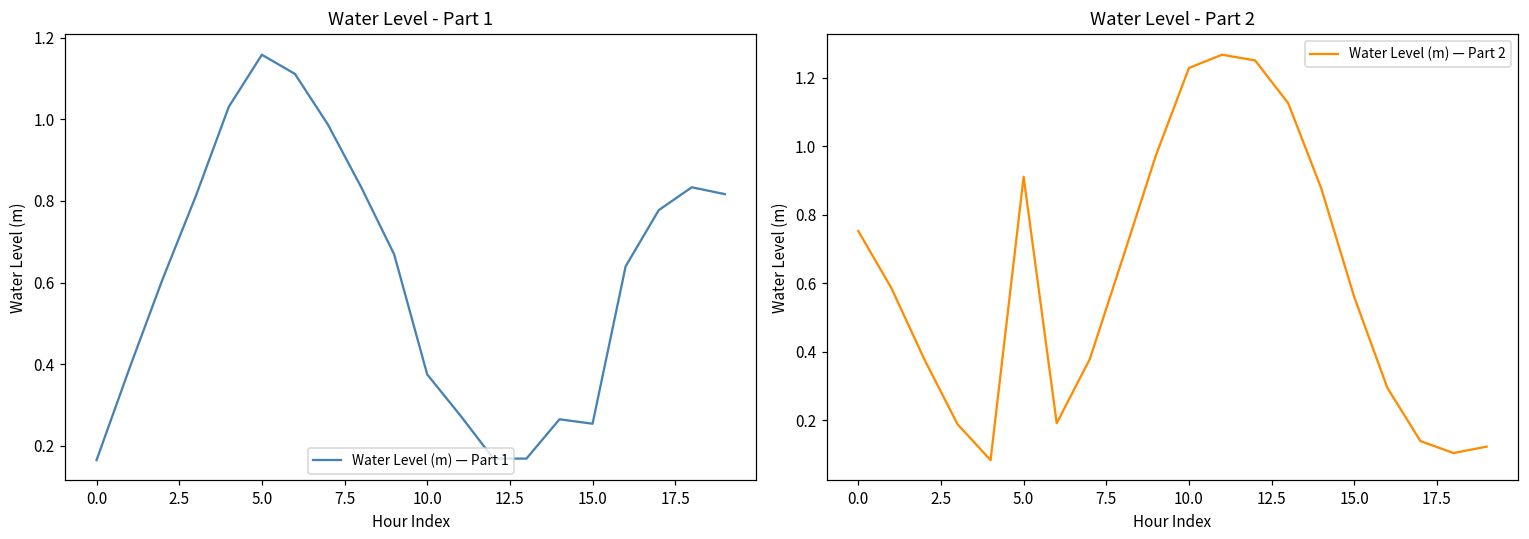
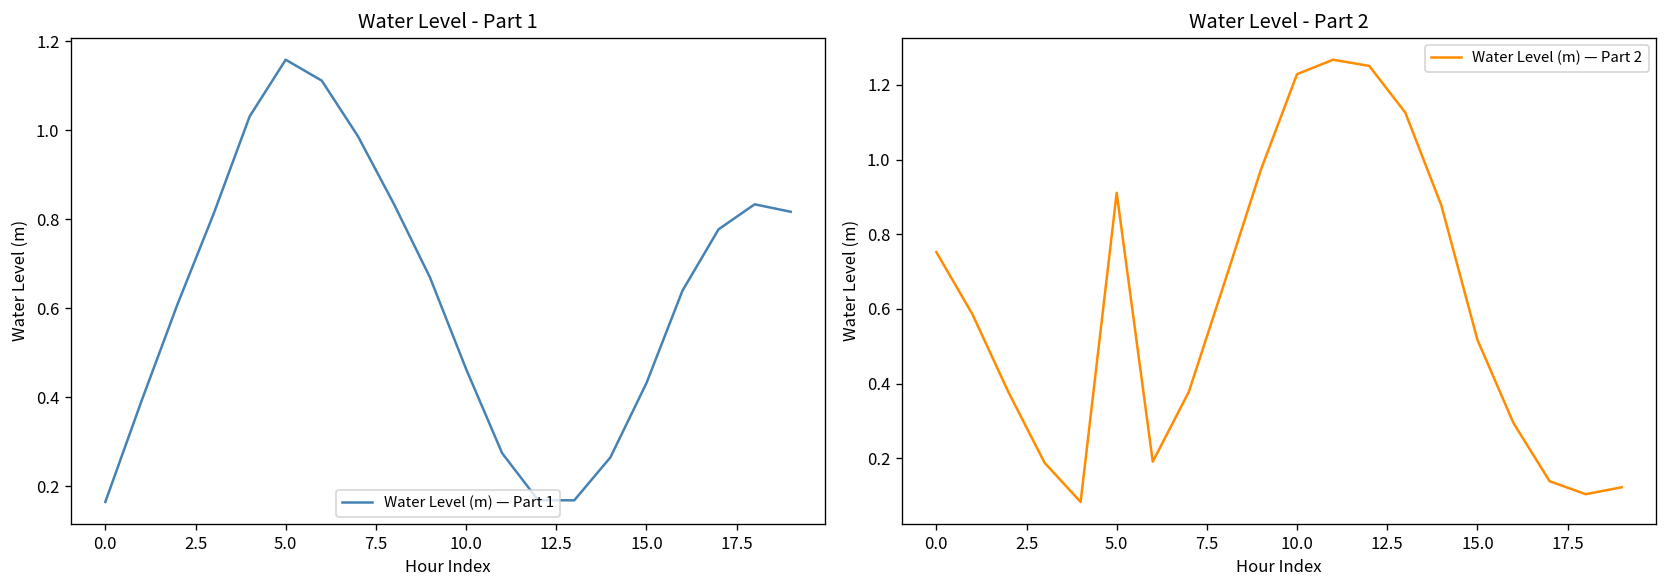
  {
    "Water Level - Part 1": {
      "0.0": 0.17,
      "5.0": 1.16,
-     "10.0": 0.37,
-     "15.0": 0.25
+     "10.0": 0.46,
+     "15.0": 0.43
    },
    "Water Level - Part 2": {
      "0.0": 0.75,
      "5.0": 0.91,
      "10.0": 1.23,
-     "15.0": 0.56
+     "15.0": 0.52
    }
  }
